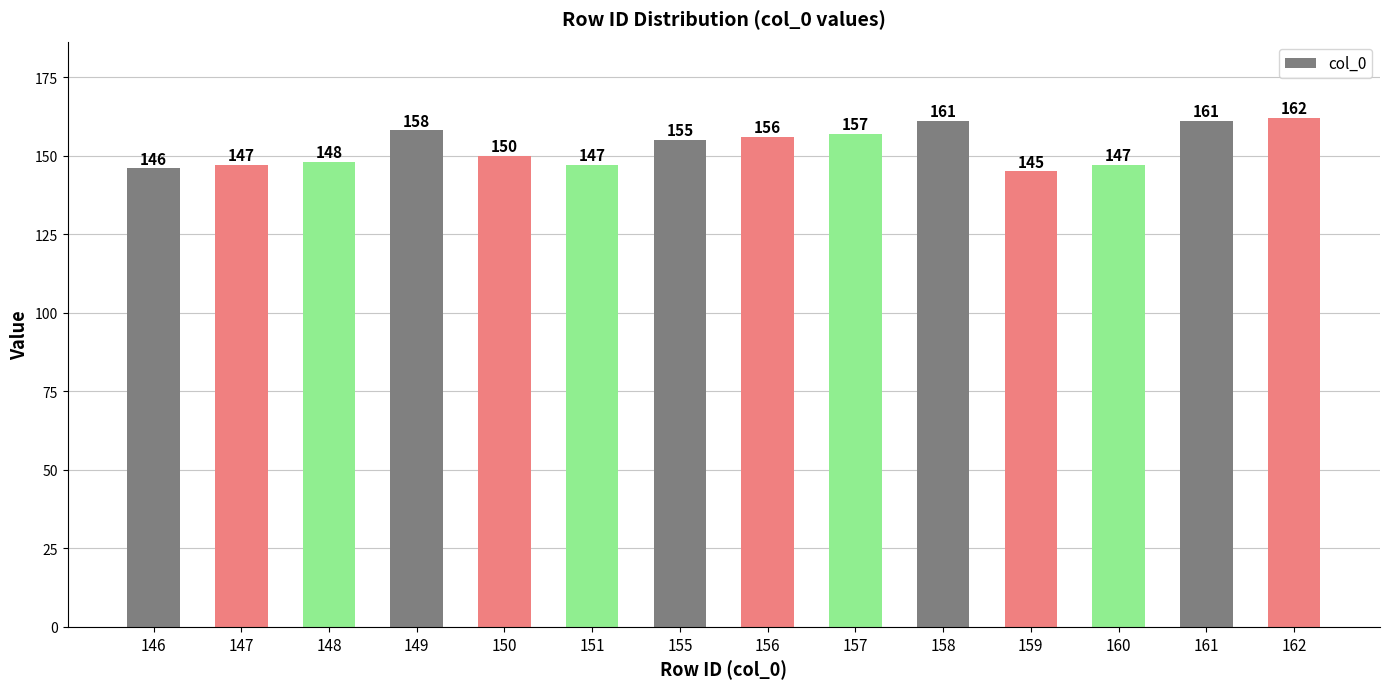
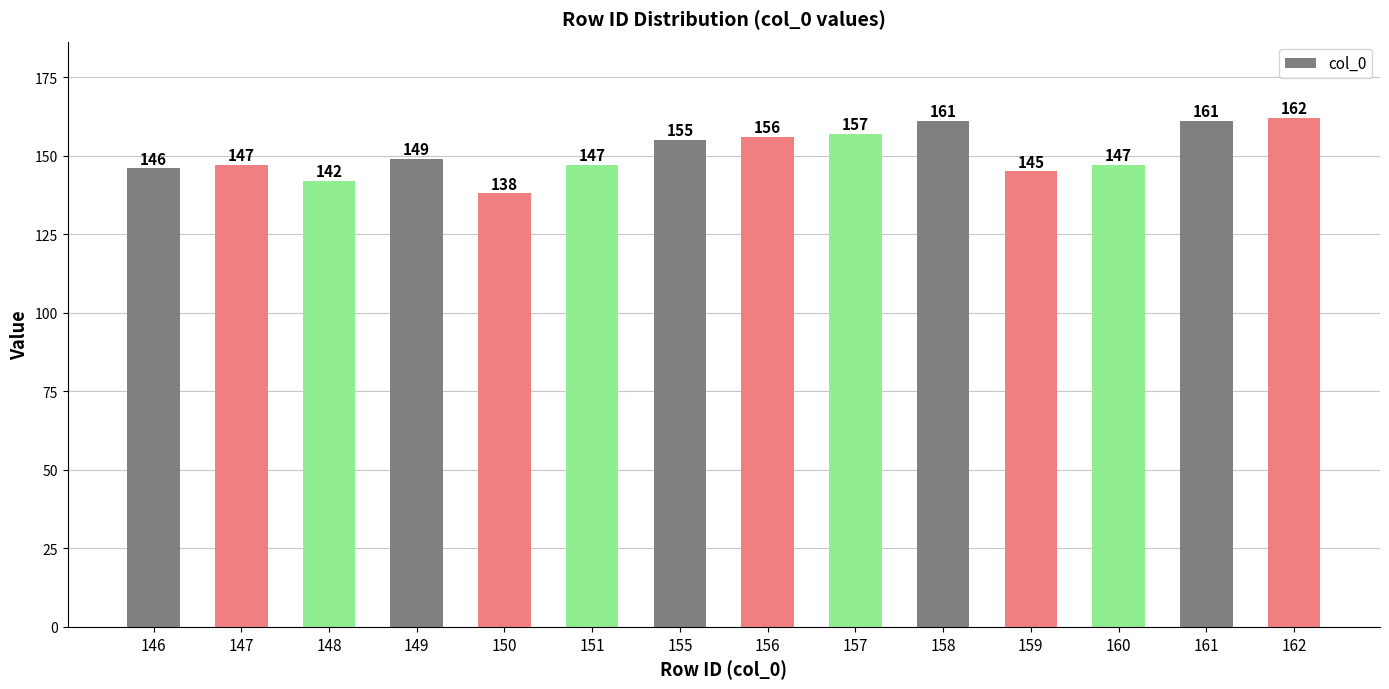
  {
    "146": 146,
    "147": 147,
-   "148": 148,
-   "149": 158,
-   "150": 150,
+   "148": 142,
+   "149": 149,
+   "150": 138,
    "151": 147,
    "155": 155,
    "156": 156,
    "157": 157,
    "158": 161,
    "159": 145,
    "160": 147,
    "161": 161,
    "162": 162
  }
